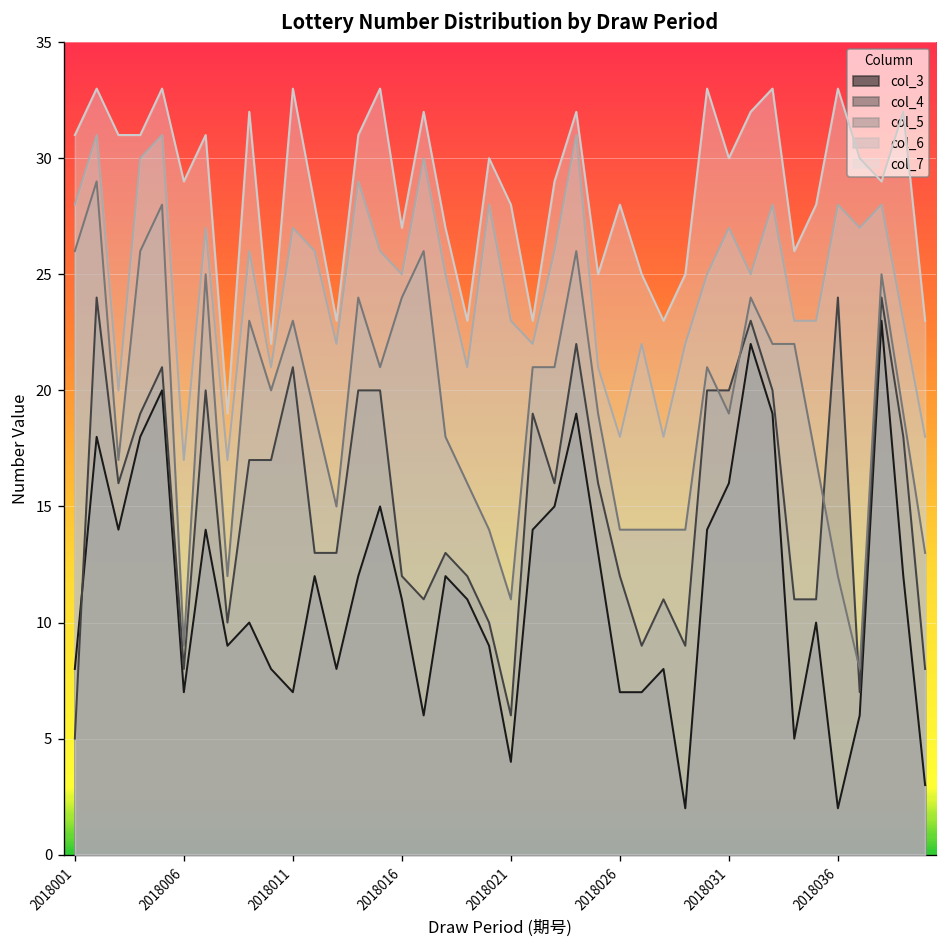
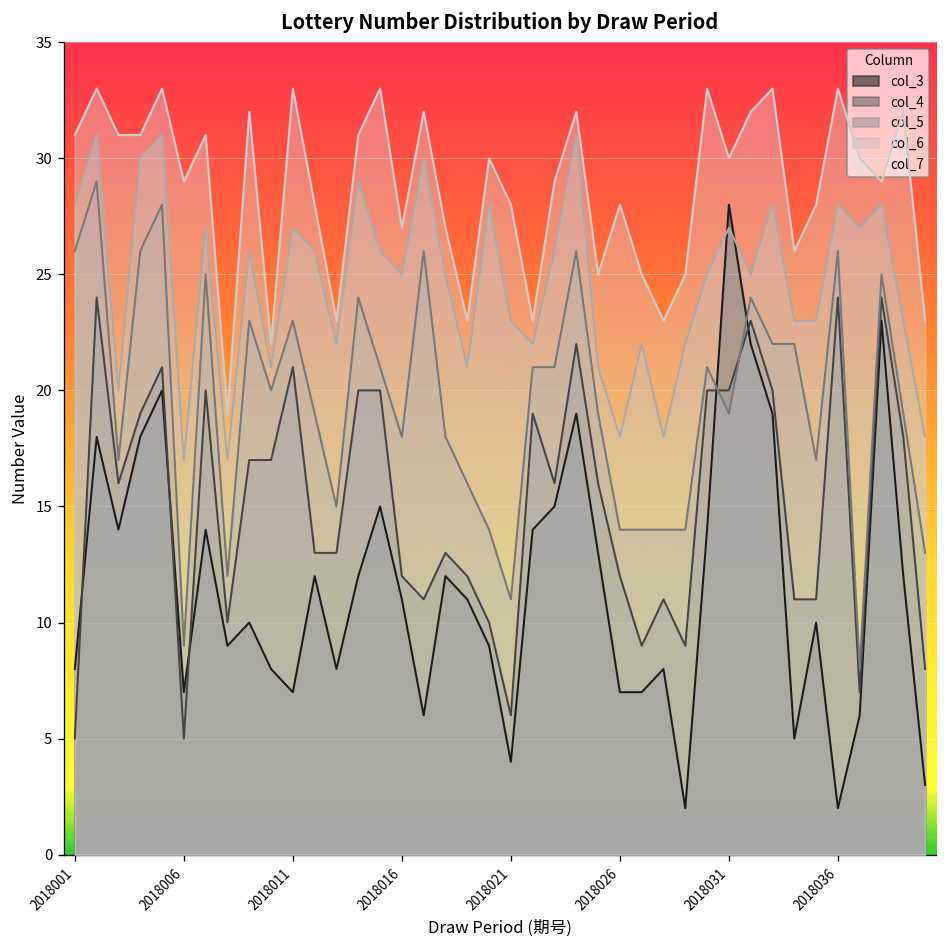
  {
    "col_3": {
      "2018001": 8,
      "2018006": 7,
      "2018011": 7,
      "2018016": 11,
      "2018021": 4,
      "2018026": 7,
-     "2018031": 16,
+     "2018031": 28,
      "2018036": 2
    },
    "col_4": {
      "2018001": 5,
-     "2018006": 8,
+     "2018006": 5,
      "2018011": 21,
      "2018016": 12,
      "2018021": 6,
      "2018026": 12,
      "2018031": 20,
      "2018036": 24
    },
    "col_5": {
      "2018001": 26,
      "2018006": 9,
      "2018011": 23,
-     "2018016": 24,
+     "2018016": 18,
      "2018021": 11,
      "2018026": 14,
      "2018031": 19,
-     "2018036": 12
+     "2018036": 26
    }
  }
